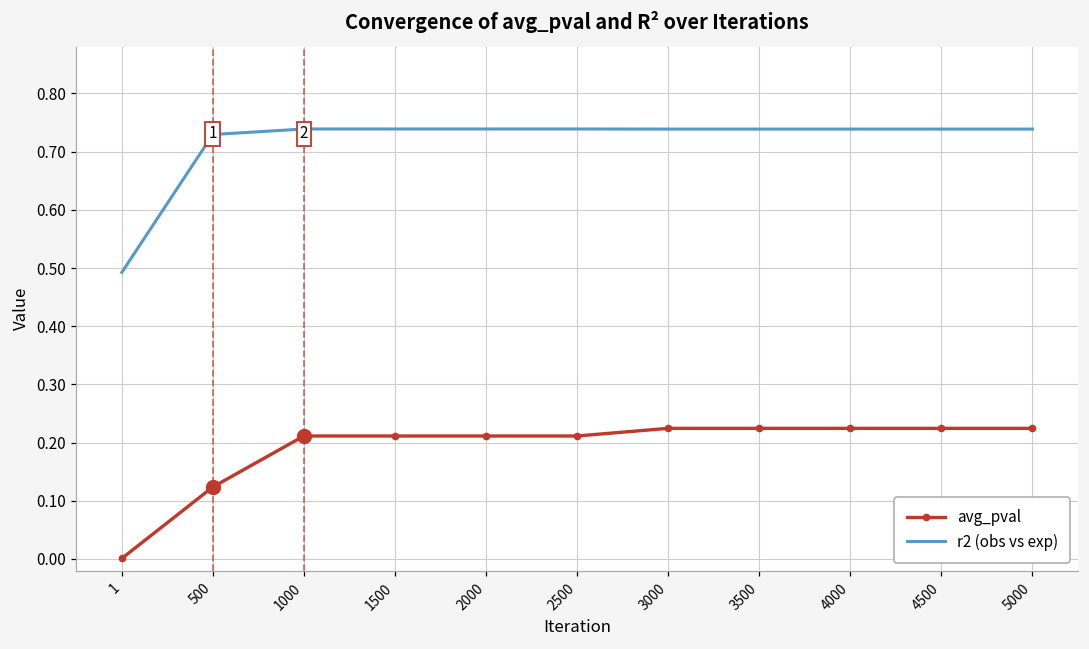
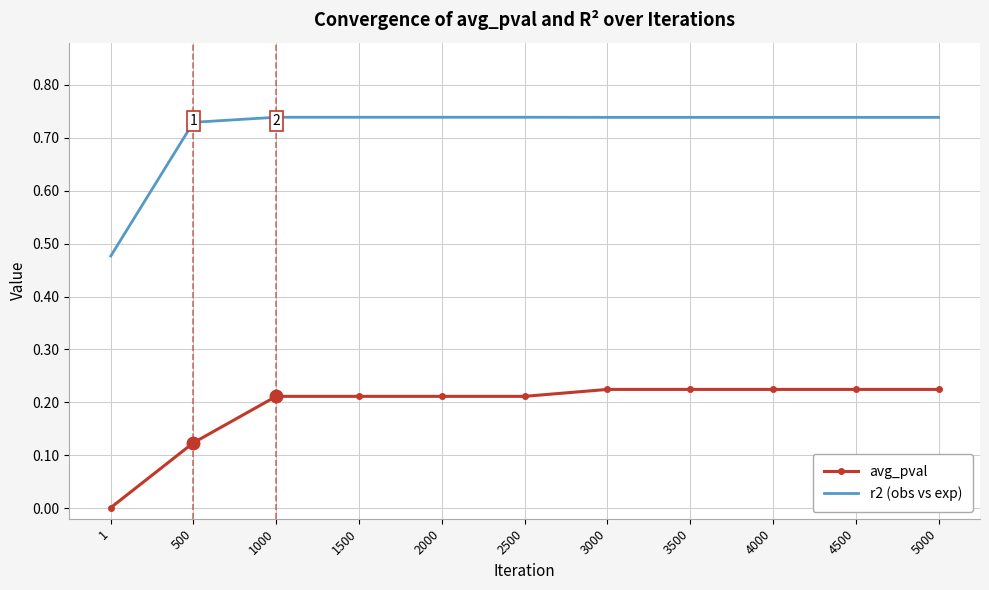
  {
    "r2 (obs vs exp)": {
-     "1": 0.49,
+     "1": 0.48,
      "1500": 0.74,
      "2000": 0.74,
      "2500": 0.74,
      "3000": 0.74,
      "3500": 0.74,
      "4000": 0.74,
      "4500": 0.74,
      "5000": 0.74
    }
  }
